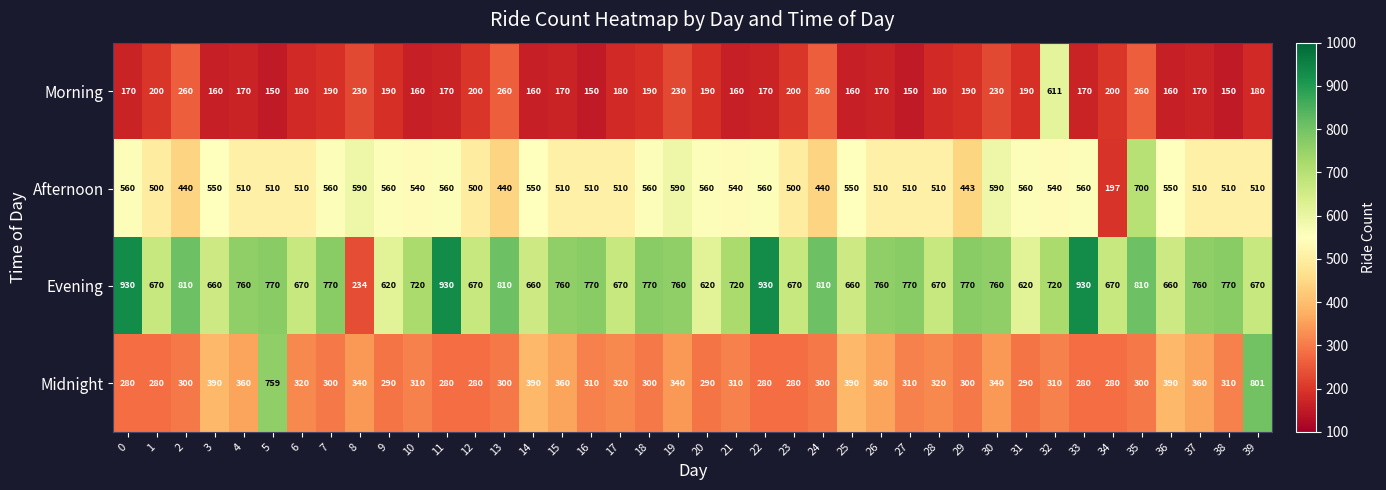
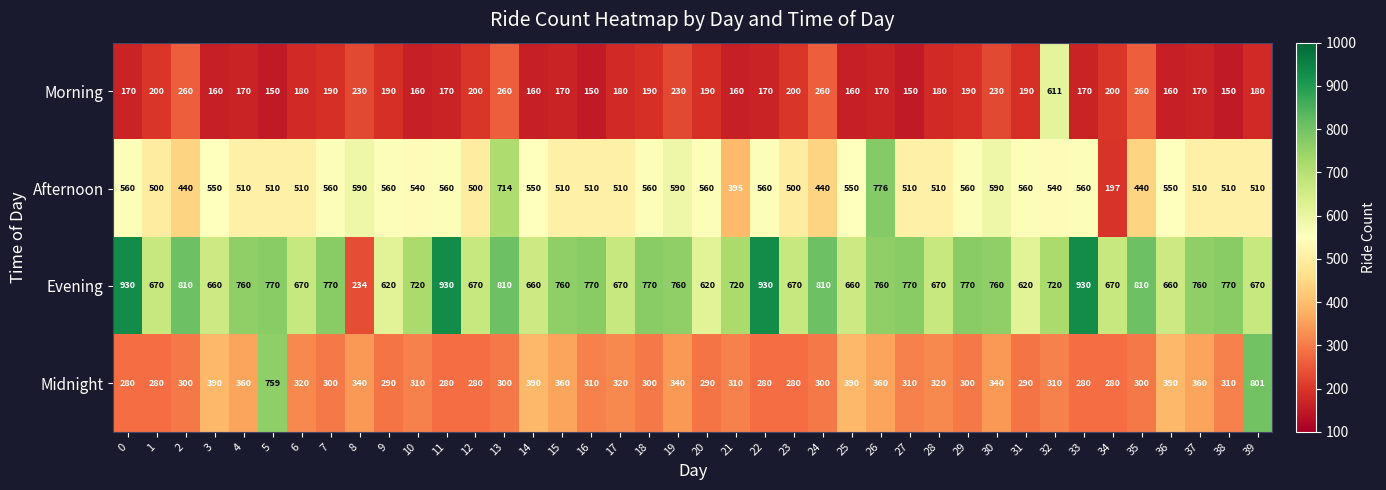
  {
    "Morning": {
      "0": 170,
      "1": 200,
      "2": 260,
      "3": 160,
      "4": 170,
      "5": 150,
      "6": 180,
      "7": 190,
      "8": 230,
      "9": 190,
      "10": 160,
      "11": 170,
      "12": 200,
      "13": 260,
      "14": 160,
      "15": 170,
      "16": 150,
      "17": 180,
      "18": 190,
      "19": 230,
      "20": 190,
      "21": 160,
      "22": 170,
      "23": 200,
      "24": 260,
      "25": 160,
      "26": 170,
      "27": 150,
      "28": 180,
      "29": 190,
      "30": 230,
      "31": 190,
      "32": 611,
      "33": 170,
      "34": 200,
      "35": 260,
      "36": 160,
      "37": 170,
      "38": 150,
      "39": 180
    },
    "Afternoon": {
      "0": 560,
      "1": 500,
      "2": 440,
      "3": 550,
      "4": 510,
      "5": 510,
      "6": 510,
      "7": 560,
      "8": 590,
      "9": 560,
      "10": 540,
      "11": 560,
      "12": 500,
-     "13": 440,
+     "13": 714,
      "14": 550,
      "15": 510,
      "16": 510,
      "17": 510,
      "18": 560,
      "19": 590,
      "20": 560,
-     "21": 540,
+     "21": 395,
      "22": 560,
      "23": 500,
      "24": 440,
      "25": 550,
-     "26": 510,
+     "26": 776,
      "27": 510,
      "28": 510,
-     "29": 443,
+     "29": 560,
      "30": 590,
      "31": 560,
      "32": 540,
      "33": 560,
      "34": 197,
-     "35": 700,
+     "35": 440,
      "36": 550,
      "37": 510,
      "38": 510,
      "39": 510
    },
    "Evening": {
      "0": 930,
      "1": 670,
      "2": 810,
      "3": 660,
      "4": 760,
      "5": 770,
      "6": 670,
      "7": 770,
      "8": 234,
      "9": 620,
      "10": 720,
      "11": 930,
      "12": 670,
      "13": 810,
      "14": 660,
      "15": 760,
      "16": 770,
      "17": 670,
      "18": 770,
      "19": 760,
      "20": 620,
      "21": 720,
      "22": 930,
      "23": 670,
      "24": 810,
      "25": 660,
      "26": 760,
      "27": 770,
      "28": 670,
      "29": 770,
      "30": 760,
      "31": 620,
      "32": 720,
      "33": 930,
      "34": 670,
      "35": 810,
      "36": 660,
      "37": 760,
      "38": 770,
      "39": 670
    },
    "Midnight": {
      "0": 280,
      "1": 280,
      "2": 300,
      "3": 390,
      "4": 360,
      "5": 759,
      "6": 320,
      "7": 300,
      "8": 340,
      "9": 290,
      "10": 310,
      "11": 280,
      "12": 280,
      "13": 300,
      "14": 390,
      "15": 360,
      "16": 310,
      "17": 320,
      "18": 300,
      "19": 340,
      "20": 290,
      "21": 310,
      "22": 280,
      "23": 280,
      "24": 300,
      "25": 390,
      "26": 360,
      "27": 310,
      "28": 320,
      "29": 300,
      "30": 340,
      "31": 290,
      "32": 310,
      "33": 280,
      "34": 280,
      "35": 300,
      "36": 390,
      "37": 360,
      "38": 310,
      "39": 801
    }
  }
